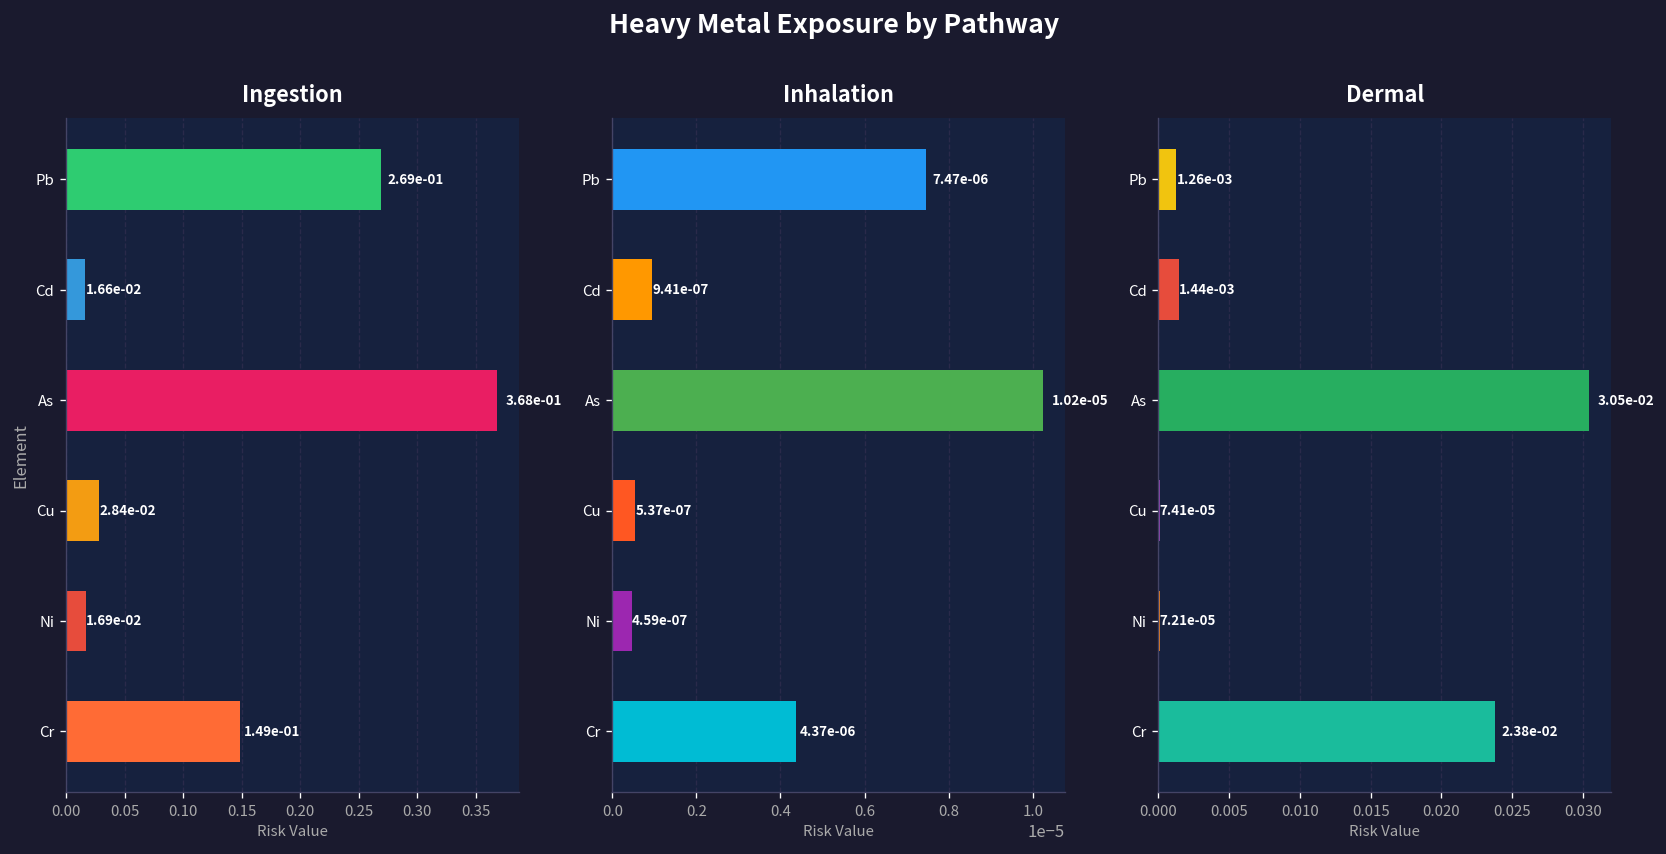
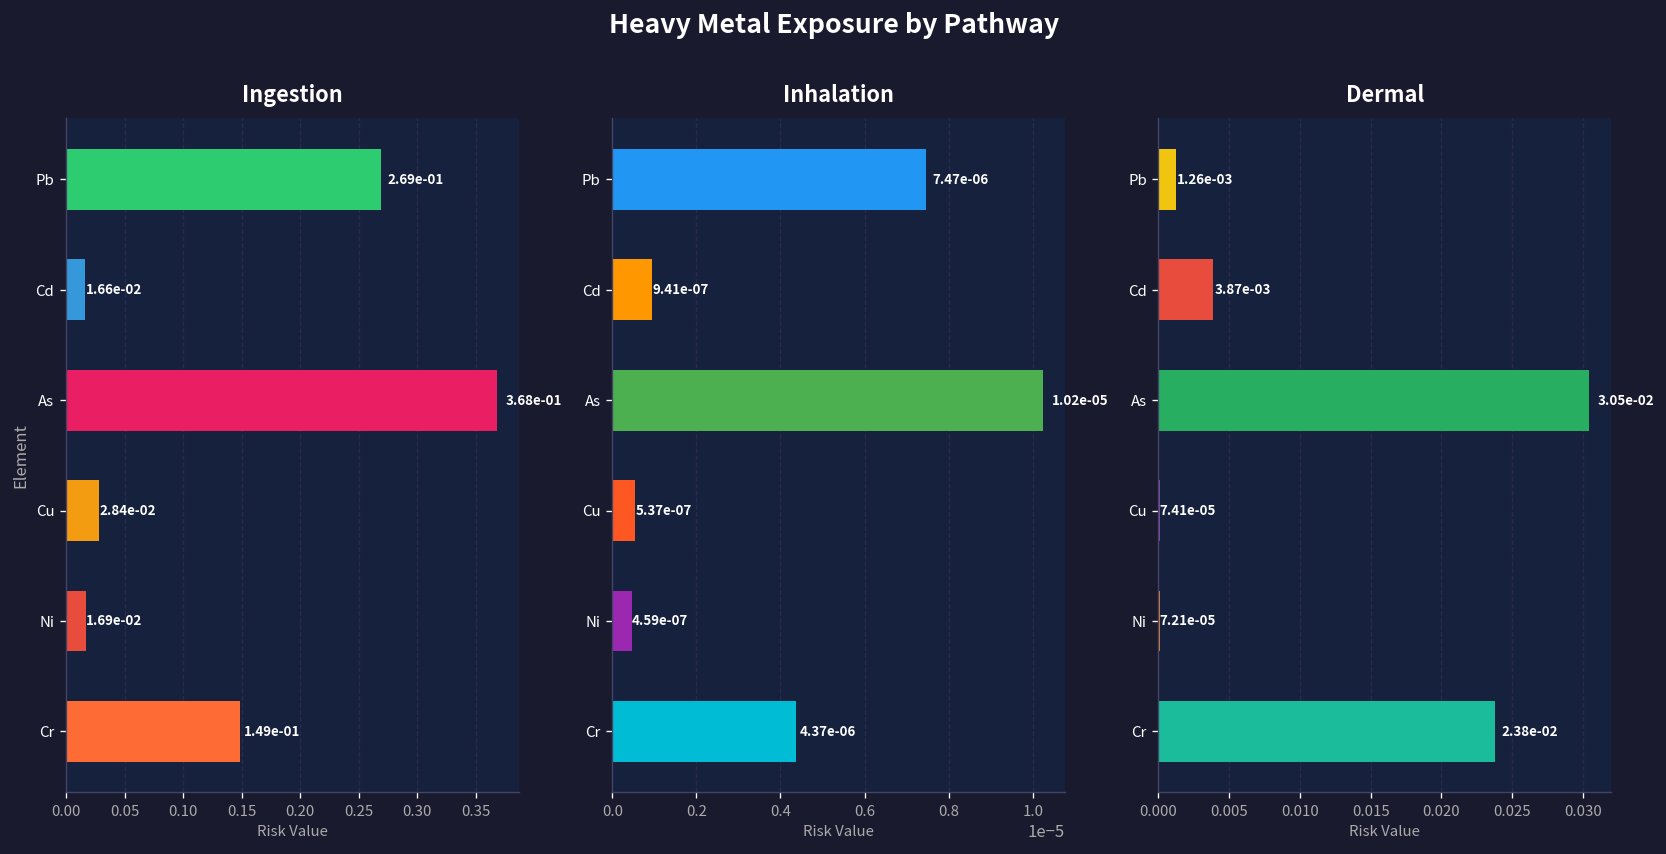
  {
    "Ingestion": {
      "Pb": "2.69e-01",
      "Cd": "1.66e-02",
      "As": "3.68e-01",
      "Cu": "2.84e-02",
      "Ni": "1.69e-02",
      "Cr": "1.49e-01"
    },
    "Inhalation": {
      "Pb": "7.47e-06",
      "Cd": "9.41e-07",
      "As": "1.02e-05",
      "Cu": "5.37e-07",
      "Ni": "4.59e-07",
      "Cr": "4.37e-06"
    },
    "Dermal": {
      "Pb": "1.26e-03",
-     "Cd": "1.44e-03",
+     "Cd": "3.87e-03",
      "As": "3.05e-02",
      "Cu": "7.41e-05",
      "Ni": "7.21e-05",
      "Cr": "2.38e-02"
    }
  }
